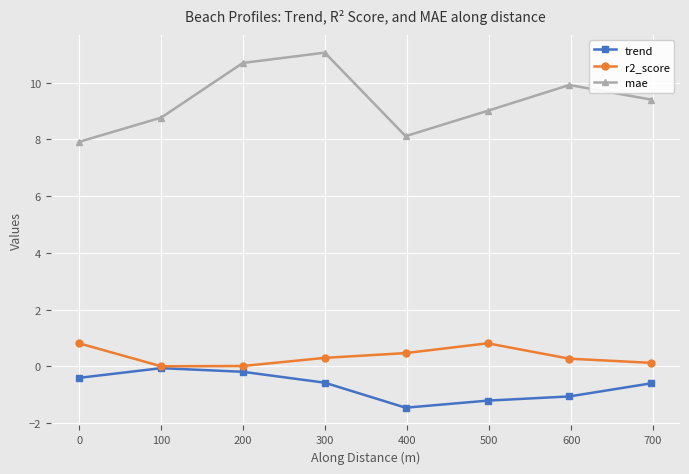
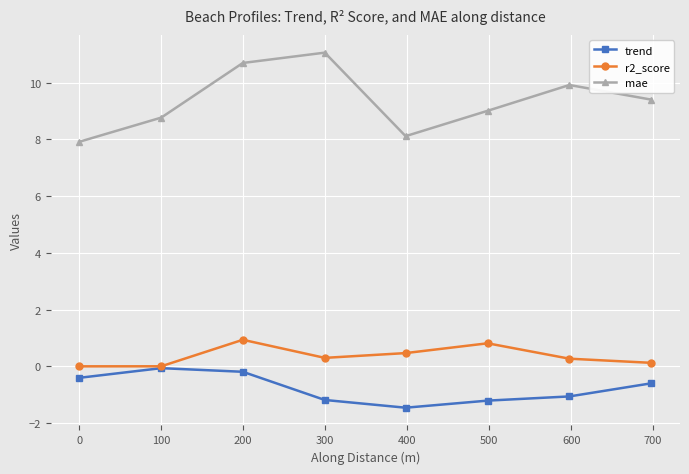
  {
    "trend": {
      "0": -0.4,
      "200": -0.2,
-     "300": -0.6,
+     "300": -1.2,
      "400": -1.5,
      "500": -1.2
    },
    "r2_score": {
-     "0": 0.8,
-     "200": 0.0,
+     "0": 0.0,
+     "200": 0.9,
      "300": 0.3,
      "400": 0.5,
      "500": 0.8
    },
    "mae": {
      "0": 7.9,
      "100": 8.8,
      "200": 10.7,
      "300": 11.1,
      "400": 8.1,
      "500": 9.0
    }
  }
